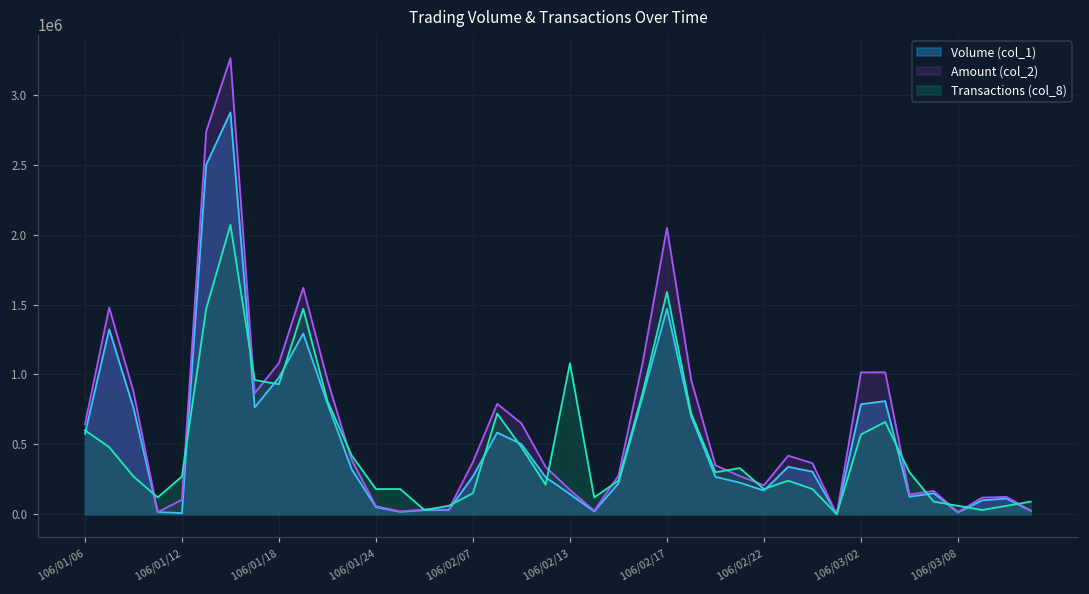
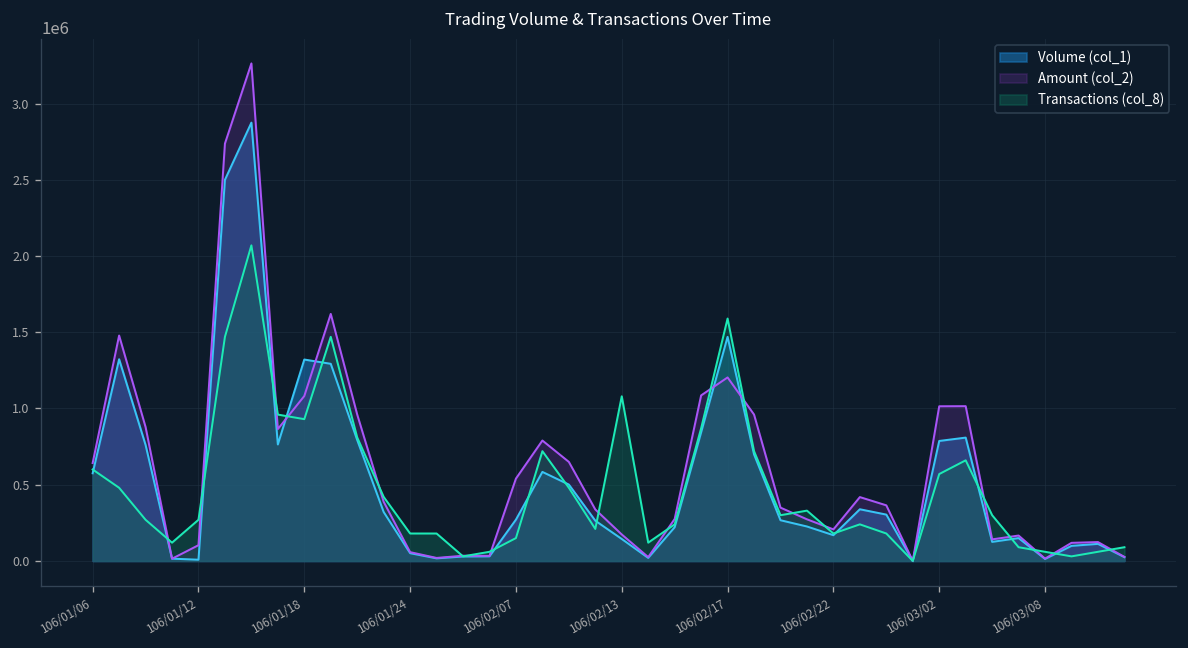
  {
    "Volume (col_1)": {
      "106/01/06": 580000,
      "106/01/12": 10000,
-     "106/01/18": 980000,
+     "106/01/18": 1320000,
      "106/02/07": 270000,
      "106/02/13": 140000,
      "106/02/17": 1470000,
      "106/03/02": 790000
    },
    "Amount (col_2)": {
      "106/01/06": 640000,
      "106/01/12": 100000,
      "106/01/18": 1080000,
-     "106/02/07": 370000,
+     "106/02/07": 540000,
      "106/02/13": 170000,
-     "106/02/17": 2050000,
+     "106/02/17": 1200000,
      "106/02/22": 210000,
      "106/03/02": 1010000
    },
    "Transactions (col_8)": {
      "106/01/06": 600000,
      "106/01/12": 270000,
      "106/01/18": 930000,
      "106/01/24": 180000,
      "106/02/07": 150000,
      "106/02/13": 1080000,
      "106/02/17": 1590000,
      "106/03/02": 570000,
      "106/03/08": 60000
    }
  }
